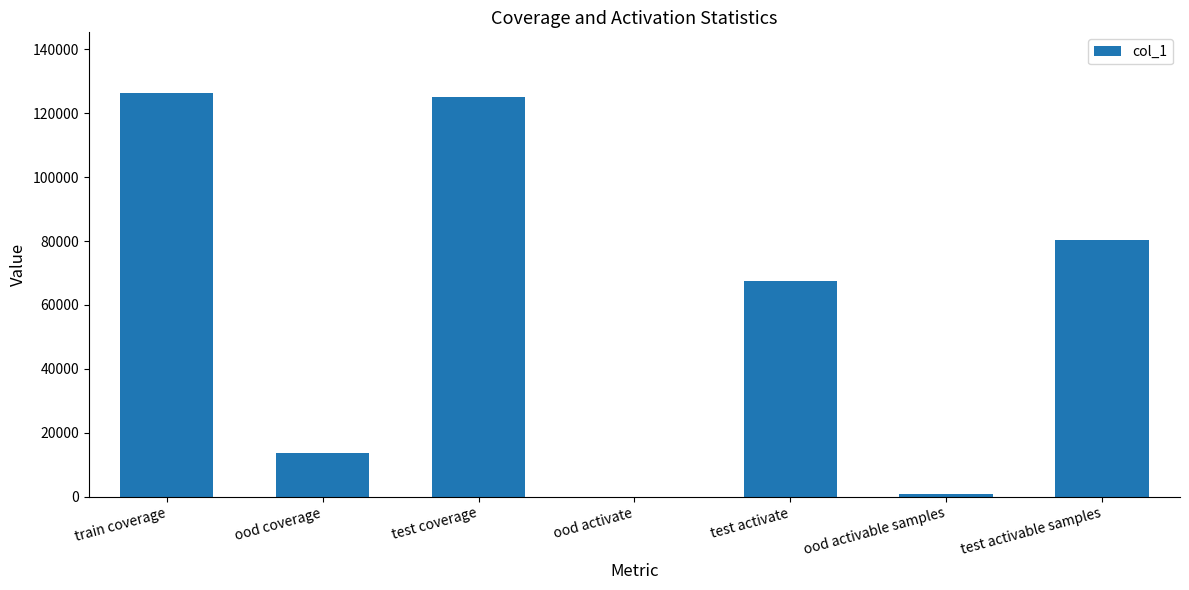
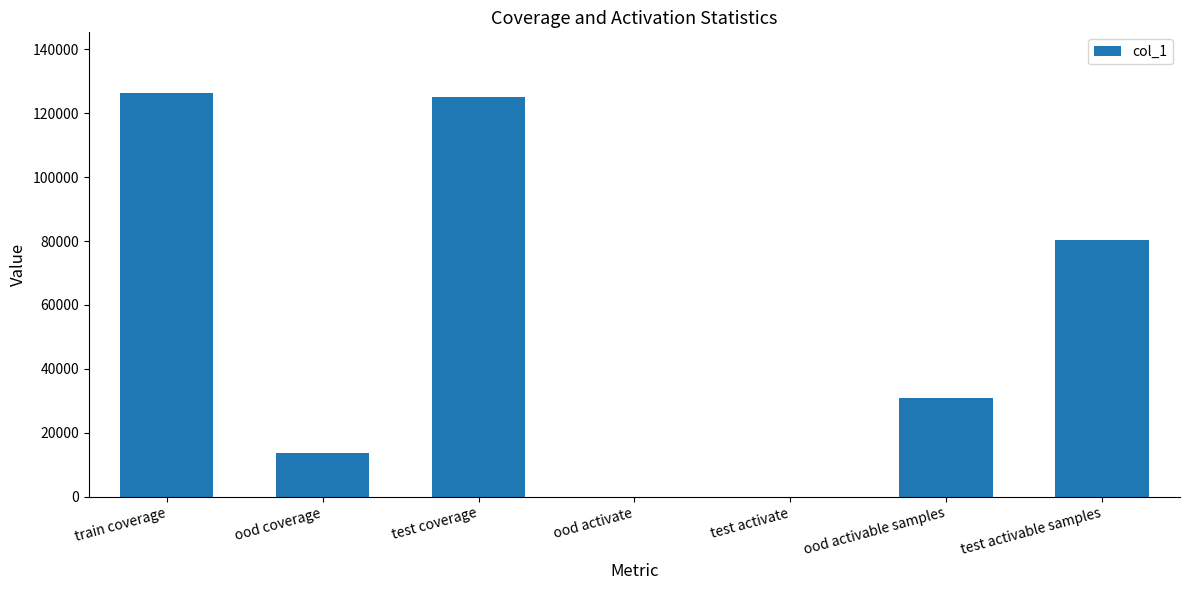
  {
    "train coverage": 126000,
    "ood coverage": 14000,
    "test coverage": 125000,
-   "test activate": 67000,
-   "ood activable samples": 1000,
+   "test activate": 0,
+   "ood activable samples": 31000,
    "test activable samples": 80000
  }
